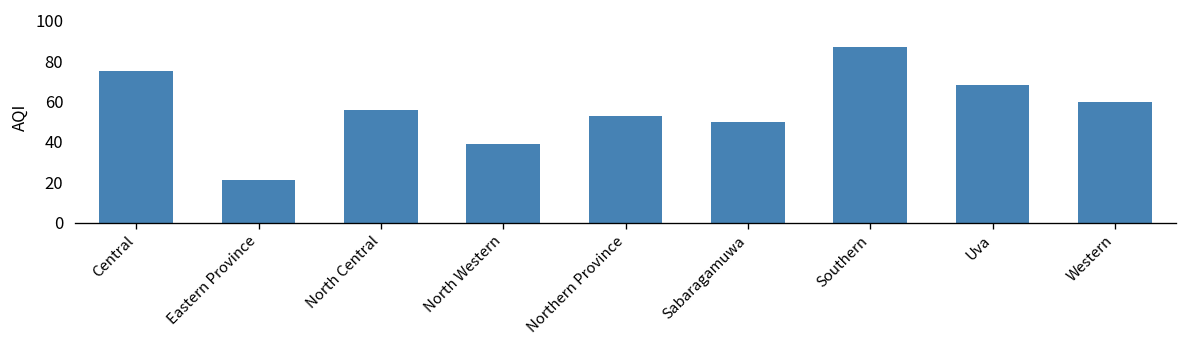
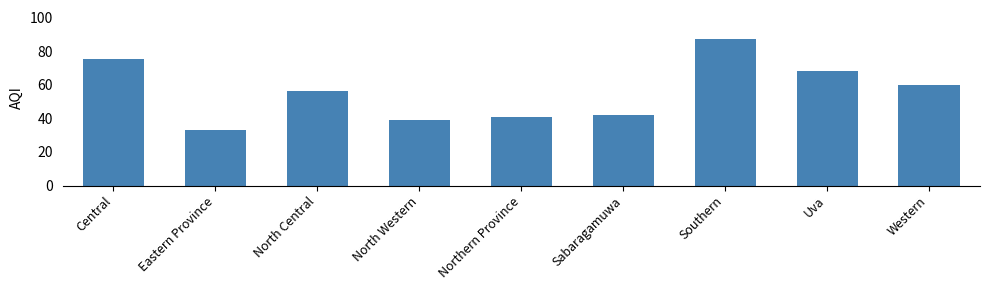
  {
    "Central": 75,
-   "Eastern Province": 21,
+   "Eastern Province": 33,
    "North Central": 56,
    "North Western": 39,
-   "Northern Province": 53,
-   "Sabaragamuwa": 50,
+   "Northern Province": 41,
+   "Sabaragamuwa": 42,
    "Southern": 87,
    "Uva": 68,
    "Western": 60
  }
